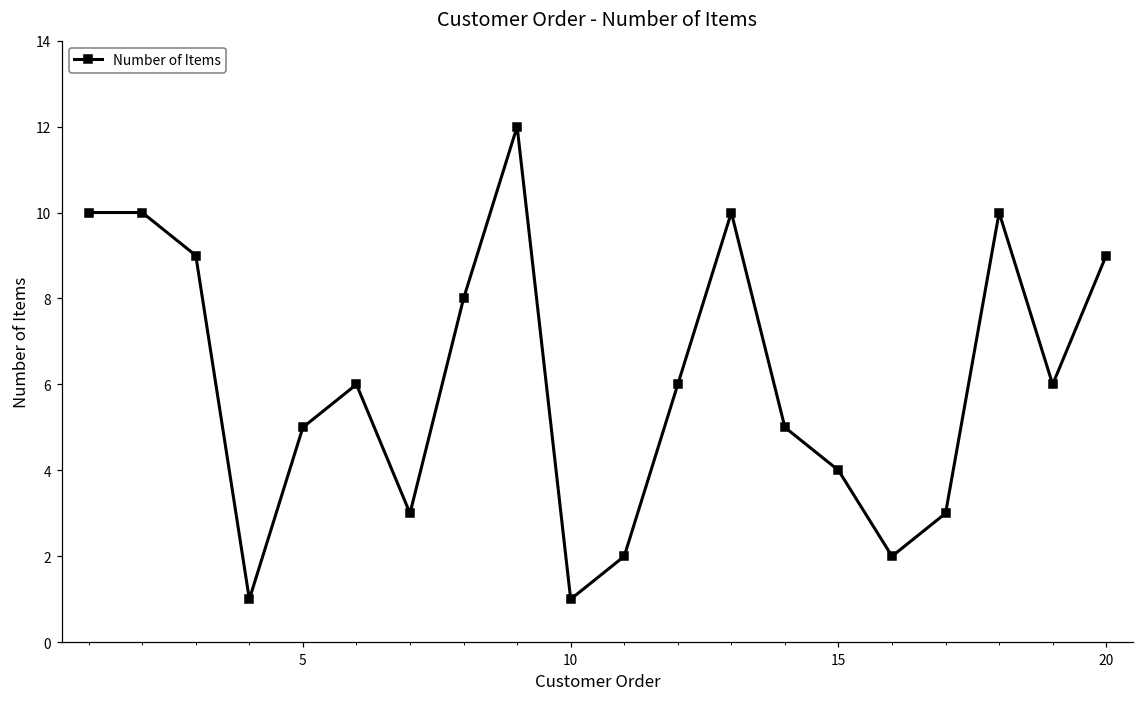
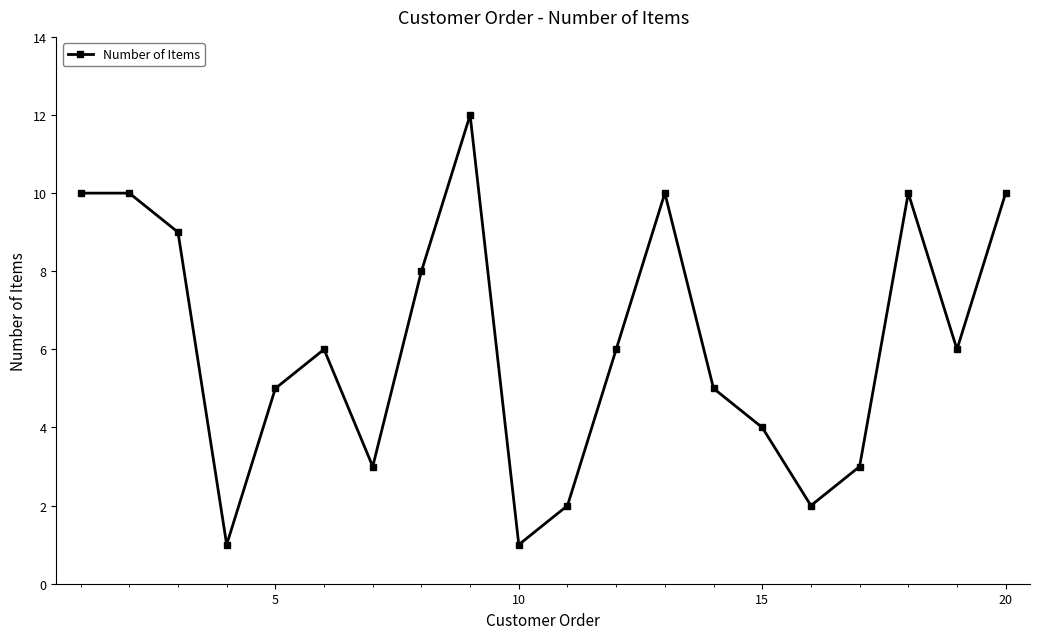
  {
    "5": 5,
    "10": 1,
    "15": 4,
-   "20": 9
+   "20": 10
  }
